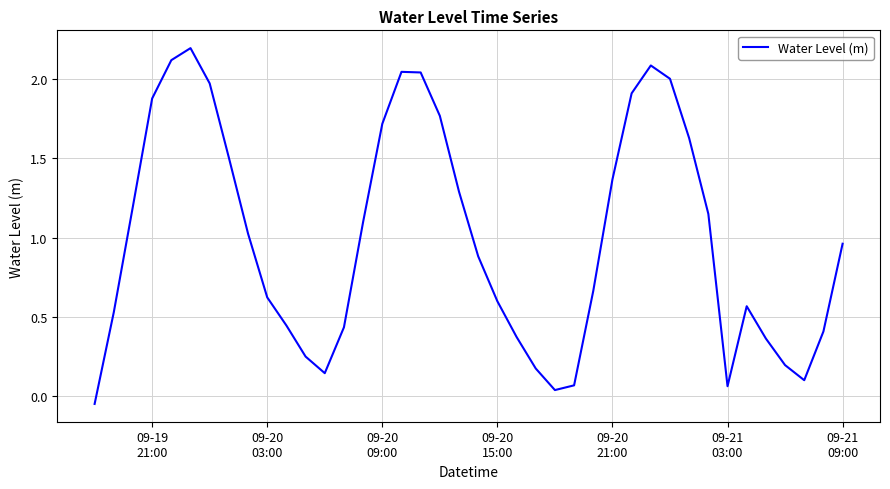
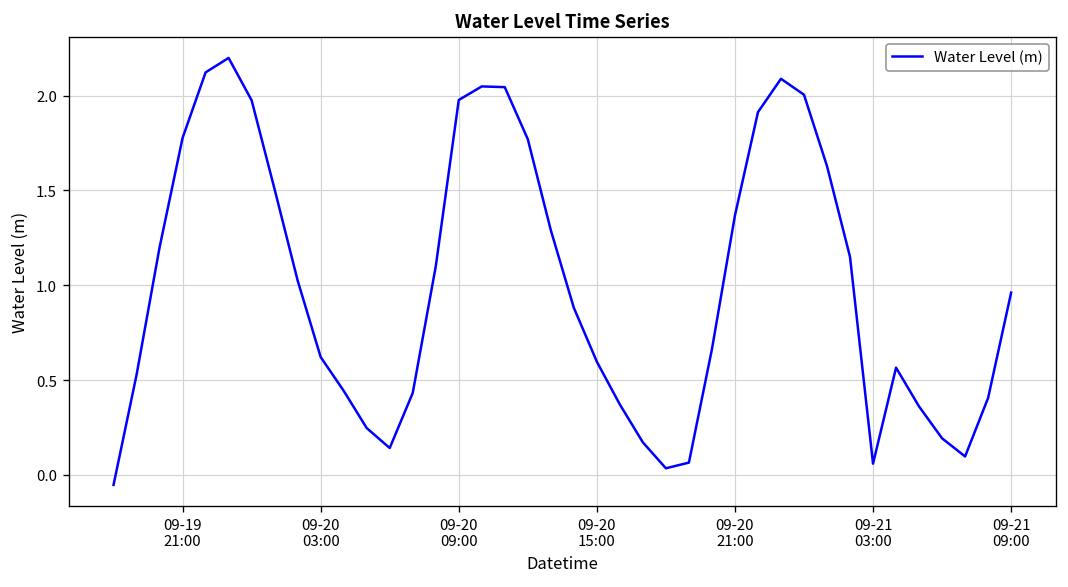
  {
-   "09-19 21:00": 1.88,
+   "09-19 21:00": 1.78,
    "09-20 03:00": 0.62,
-   "09-20 09:00": 1.72,
+   "09-20 09:00": 1.98,
    "09-20 15:00": 0.60,
    "09-20 21:00": 1.37,
    "09-21 03:00": 0.06,
    "09-21 09:00": 0.96
  }
